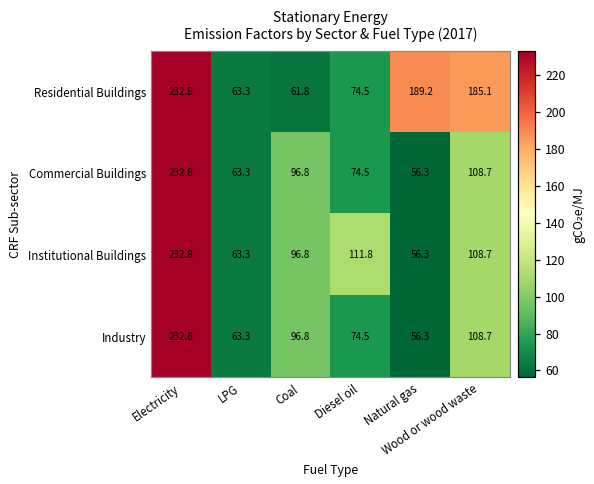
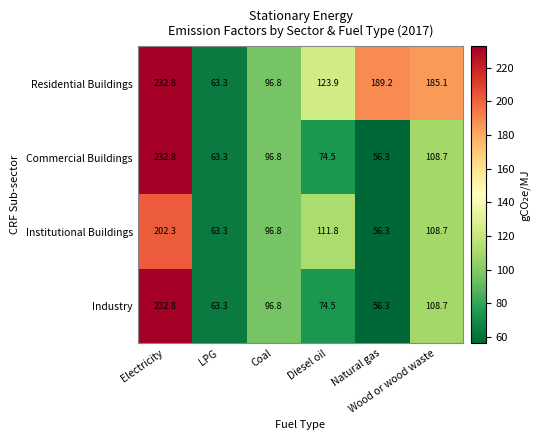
  {
    "Residential Buildings": {
      "Electricity": 232.8,
      "LPG": 63.3,
-     "Coal": 61.8,
-     "Diesel oil": 74.5,
+     "Coal": 96.8,
+     "Diesel oil": 123.9,
      "Natural gas": 189.2,
      "Wood or wood waste": 185.1
    },
    "Commercial Buildings": {
      "Electricity": 232.8,
      "LPG": 63.3,
      "Coal": 96.8,
      "Diesel oil": 74.5,
      "Natural gas": 56.3,
      "Wood or wood waste": 108.7
    },
    "Institutional Buildings": {
-     "Electricity": 232.8,
+     "Electricity": 202.3,
      "LPG": 63.3,
      "Coal": 96.8,
      "Diesel oil": 111.8,
      "Natural gas": 56.3,
      "Wood or wood waste": 108.7
    },
    "Industry": {
      "Electricity": 232.8,
      "LPG": 63.3,
      "Coal": 96.8,
      "Diesel oil": 74.5,
      "Natural gas": 56.3,
      "Wood or wood waste": 108.7
    }
  }
